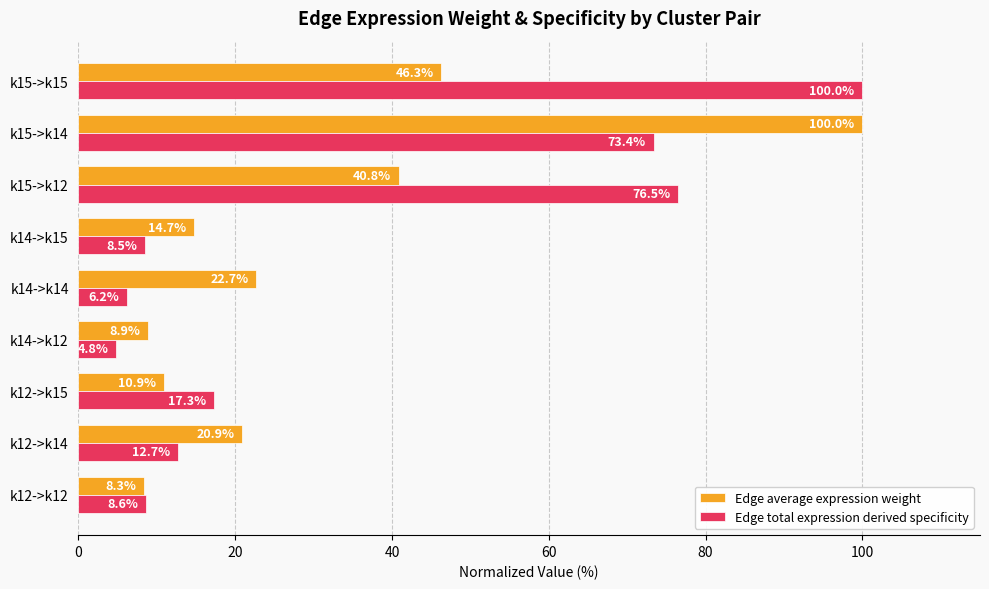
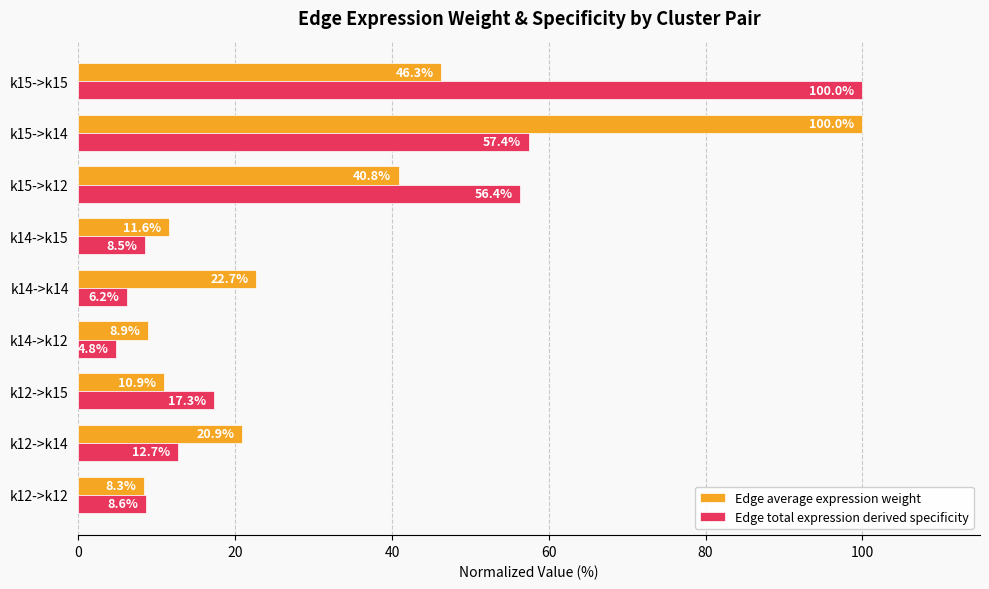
  {
    "Edge average expression weight": {
      "k15->k15": "46.3%",
      "k15->k14": "100.0%",
      "k15->k12": "40.8%",
-     "k14->k15": "14.7%",
+     "k14->k15": "11.6%",
      "k14->k14": "22.7%",
      "k14->k12": "8.9%",
      "k12->k15": "10.9%",
      "k12->k14": "20.9%",
      "k12->k12": "8.3%"
    },
    "Edge total expression derived specificity": {
      "k15->k15": "100.0%",
-     "k15->k14": "73.4%",
-     "k15->k12": "76.5%",
+     "k15->k14": "57.4%",
+     "k15->k12": "56.4%",
      "k14->k15": "8.5%",
      "k14->k14": "6.2%",
      "k14->k12": "4.8%",
      "k12->k15": "17.3%",
      "k12->k14": "12.7%",
      "k12->k12": "8.6%"
    }
  }
